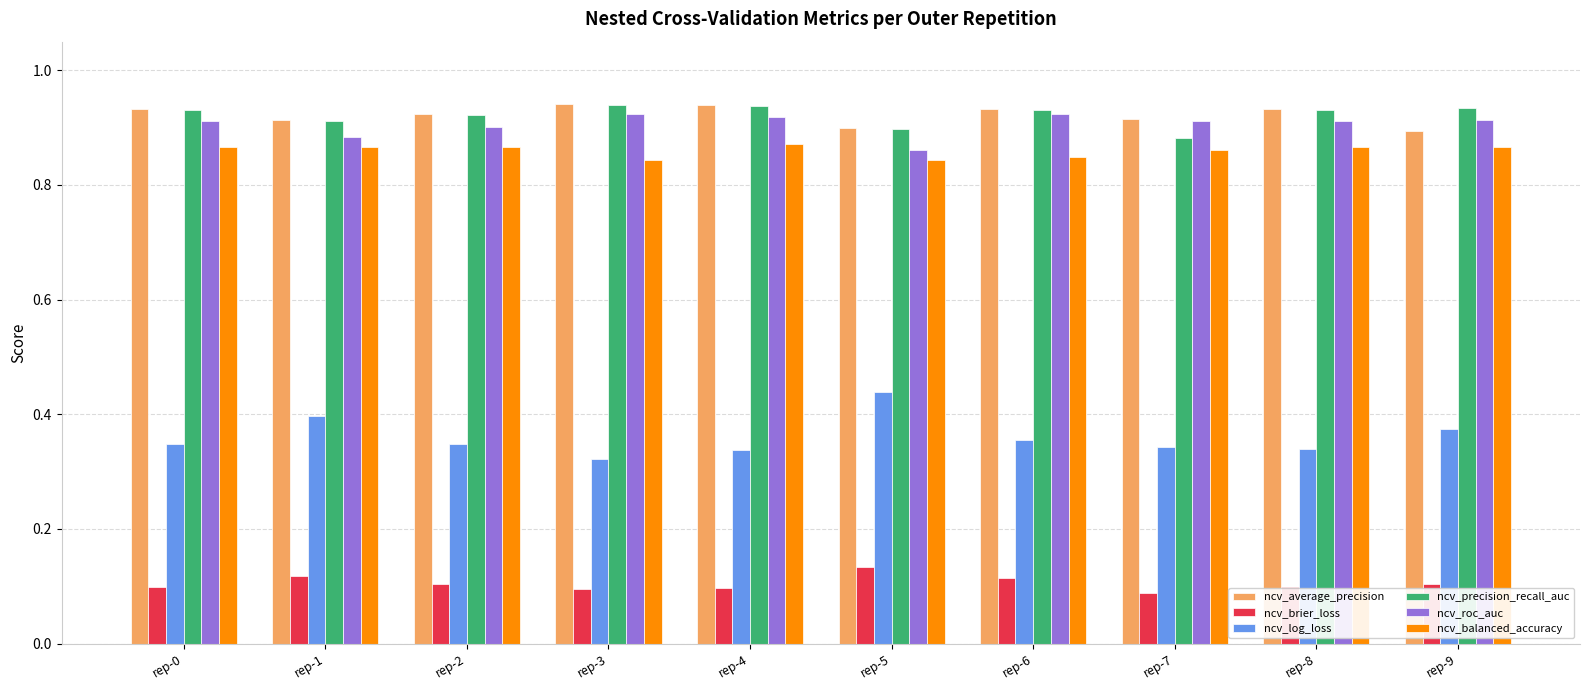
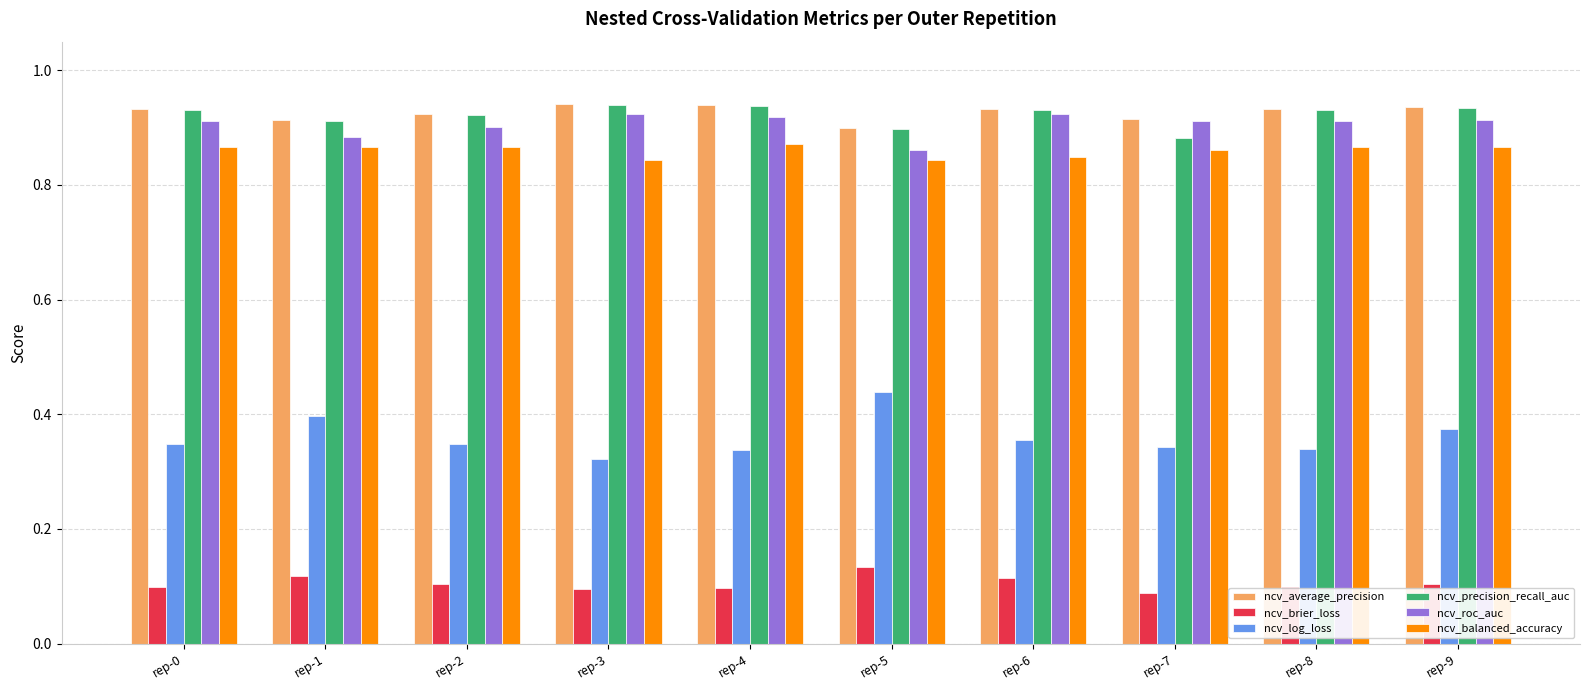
  {
    "ncv_average_precision": {
      "rep-0": 0.93,
      "rep-1": 0.91,
      "rep-2": 0.92,
      "rep-3": 0.94,
      "rep-4": 0.94,
      "rep-5": 0.90,
      "rep-6": 0.93,
      "rep-7": 0.92,
      "rep-8": 0.93,
-     "rep-9": 0.89
+     "rep-9": 0.94
    },
    "ncv_brier_loss": {
      "rep-0": 0.10,
      "rep-1": 0.12,
      "rep-2": 0.10,
      "rep-3": 0.10,
      "rep-4": 0.10,
      "rep-5": 0.13,
      "rep-6": 0.11,
      "rep-7": 0.09,
      "rep-8": 0.10,
      "rep-9": 0.10
    },
    "ncv_log_loss": {
      "rep-0": 0.35,
      "rep-1": 0.40,
      "rep-2": 0.35,
      "rep-3": 0.32,
      "rep-4": 0.34,
      "rep-5": 0.44,
      "rep-6": 0.36,
      "rep-7": 0.34,
      "rep-8": 0.34,
      "rep-9": 0.37
    },
    "ncv_precision_recall_auc": {
      "rep-0": 0.93,
      "rep-1": 0.91,
      "rep-2": 0.92,
      "rep-3": 0.94,
      "rep-4": 0.94,
      "rep-5": 0.90,
      "rep-6": 0.93,
      "rep-7": 0.88,
      "rep-8": 0.93,
      "rep-9": 0.93
    },
    "ncv_roc_auc": {
      "rep-0": 0.91,
      "rep-1": 0.88,
      "rep-2": 0.90,
      "rep-3": 0.92,
      "rep-4": 0.92,
      "rep-5": 0.86,
      "rep-6": 0.92,
      "rep-7": 0.91,
      "rep-8": 0.91,
      "rep-9": 0.91
    },
    "ncv_balanced_accuracy": {
      "rep-0": 0.87,
      "rep-1": 0.87,
      "rep-2": 0.87,
      "rep-3": 0.84,
      "rep-4": 0.87,
      "rep-5": 0.84,
      "rep-6": 0.85,
      "rep-7": 0.86,
      "rep-8": 0.87,
      "rep-9": 0.87
    }
  }
